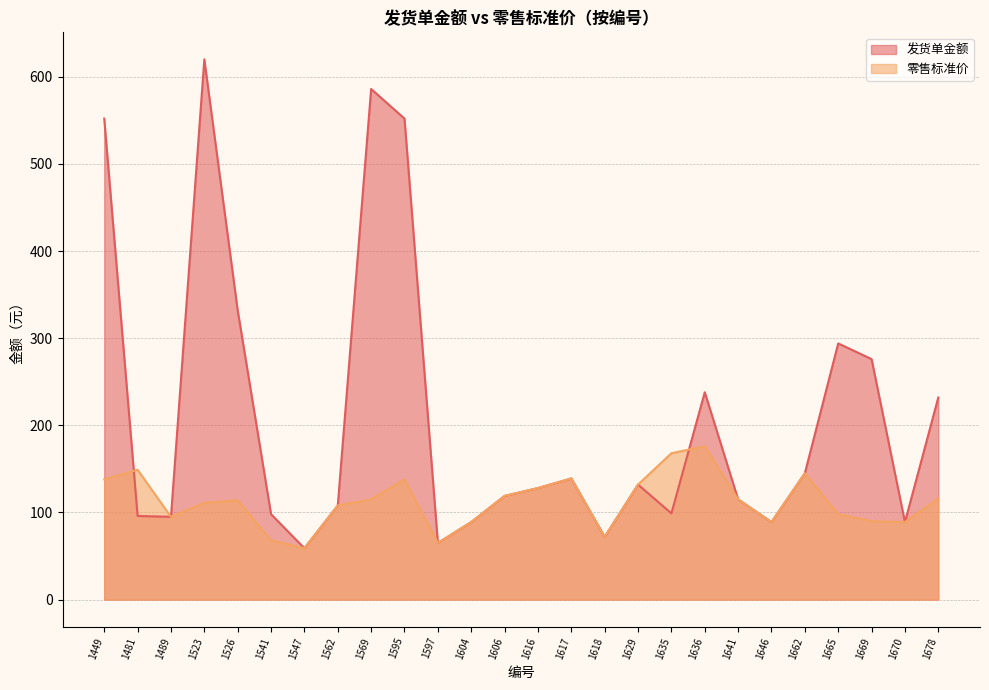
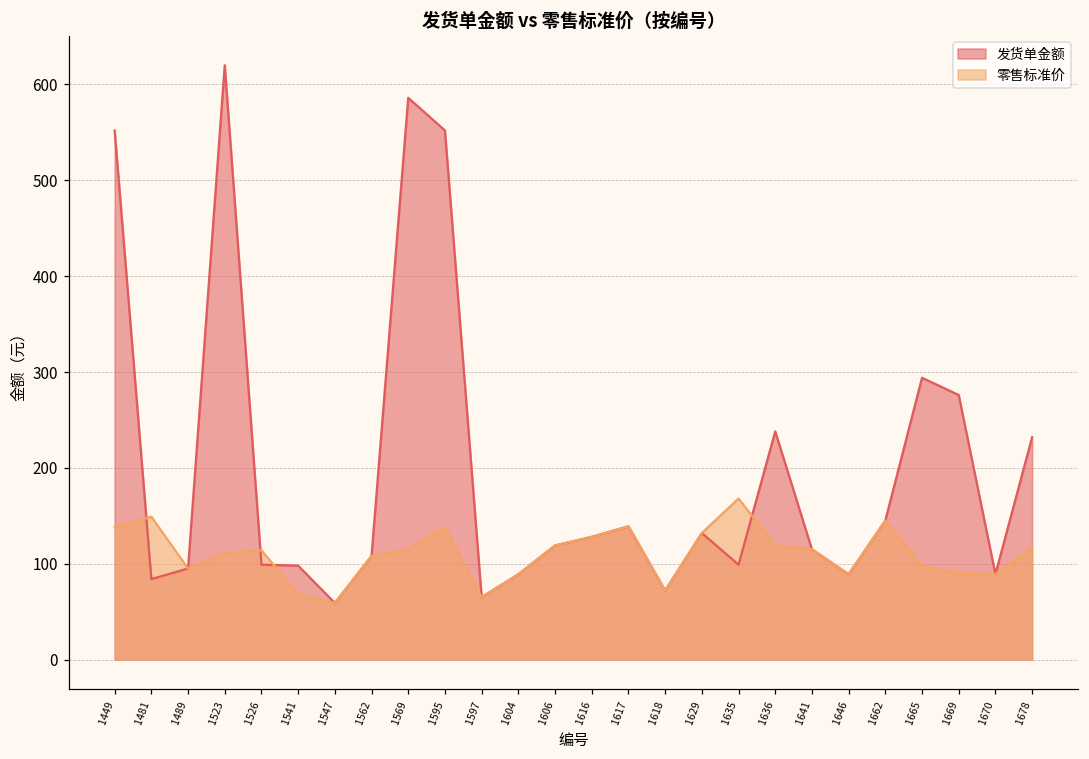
  {
    "发货单金额": {
      "1449": 550,
-     "1481": 100,
+     "1481": 80,
      "1523": 620,
-     "1526": 330,
+     "1526": 100,
      "1541": 100,
      "1569": 590,
      "1595": 550,
      "1635": 100,
      "1636": 240,
      "1665": 290,
      "1669": 280,
      "1678": 230
    },
    "零售标准价": {
      "1449": 140,
      "1481": 150,
      "1523": 110,
      "1526": 110,
      "1541": 70,
      "1569": 120,
      "1595": 140,
      "1635": 170,
-     "1636": 180,
+     "1636": 120,
      "1665": 100,
      "1669": 90,
      "1678": 120
    }
  }
